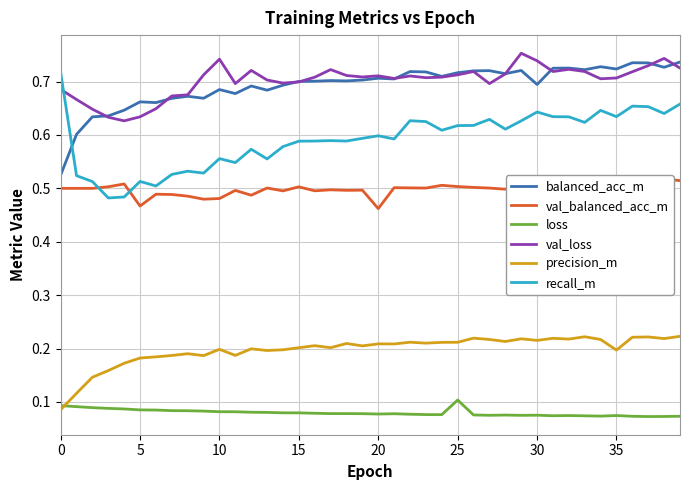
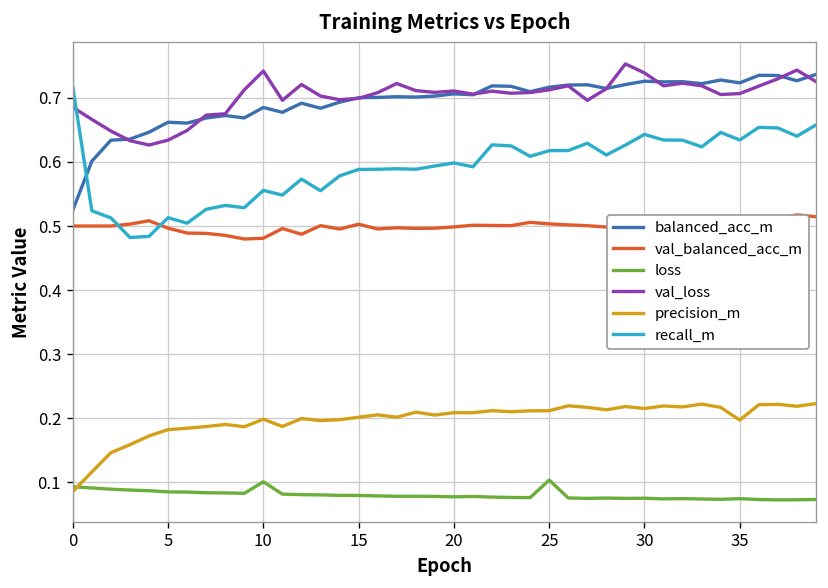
  {
    "balanced_acc_m": {
      "0": 0.52,
      "5": 0.66,
      "10": 0.69,
-     "30": 0.69,
+     "30": 0.73,
      "35": 0.72
    },
    "val_balanced_acc_m": {
      "0": 0.50,
-     "5": 0.47,
+     "5": 0.50,
      "10": 0.48,
      "15": 0.50,
-     "20": 0.46,
+     "20": 0.50,
      "25": 0.50
    },
    "loss": {
      "0": 0.09,
      "5": 0.09,
-     "10": 0.08,
+     "10": 0.10,
      "15": 0.08,
      "20": 0.08,
      "25": 0.10,
      "30": 0.08,
      "35": 0.07
    },
    "val_loss": {
      "0": 0.69,
      "5": 0.63,
      "10": 0.74,
      "30": 0.74,
      "35": 0.71
    },
    "precision_m": {
      "0": 0.09,
      "5": 0.18,
      "10": 0.20,
      "15": 0.20,
      "20": 0.21,
      "25": 0.21,
      "30": 0.22,
      "35": 0.20
    },
    "recall_m": {
      "0": 0.72,
      "5": 0.51,
      "10": 0.56,
      "15": 0.59,
      "20": 0.60,
      "25": 0.62,
      "30": 0.64,
      "35": 0.63
    }
  }
